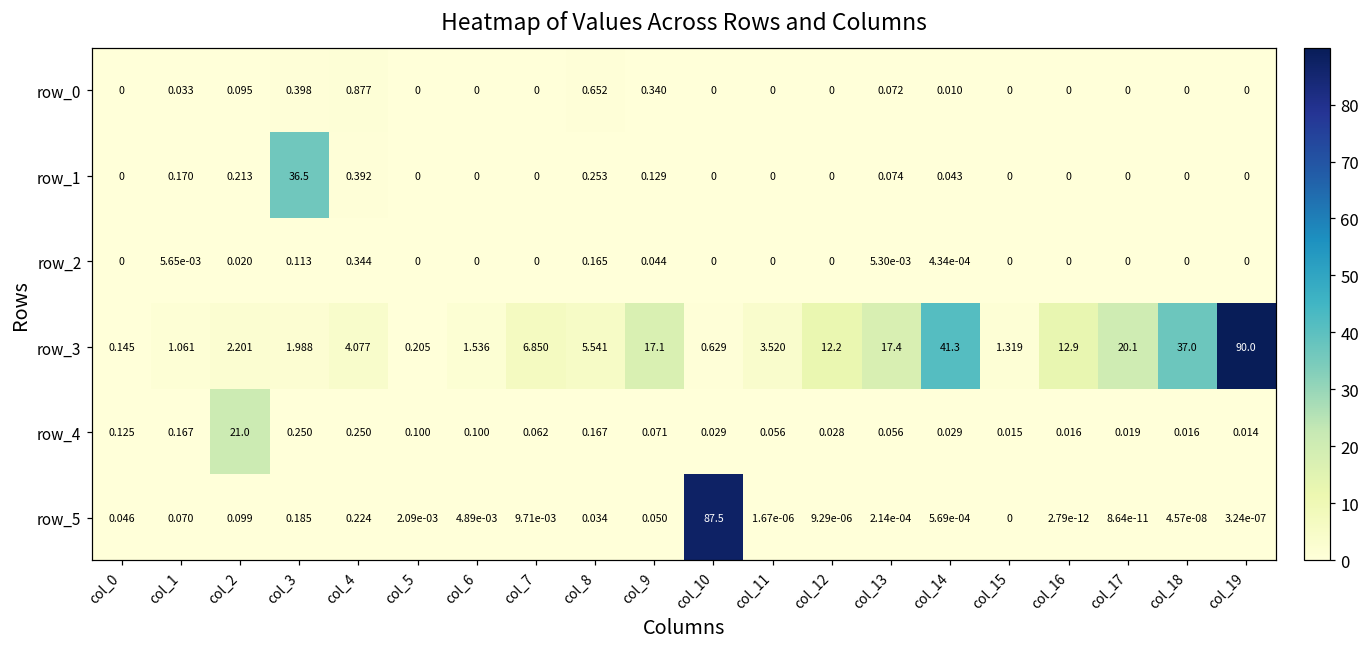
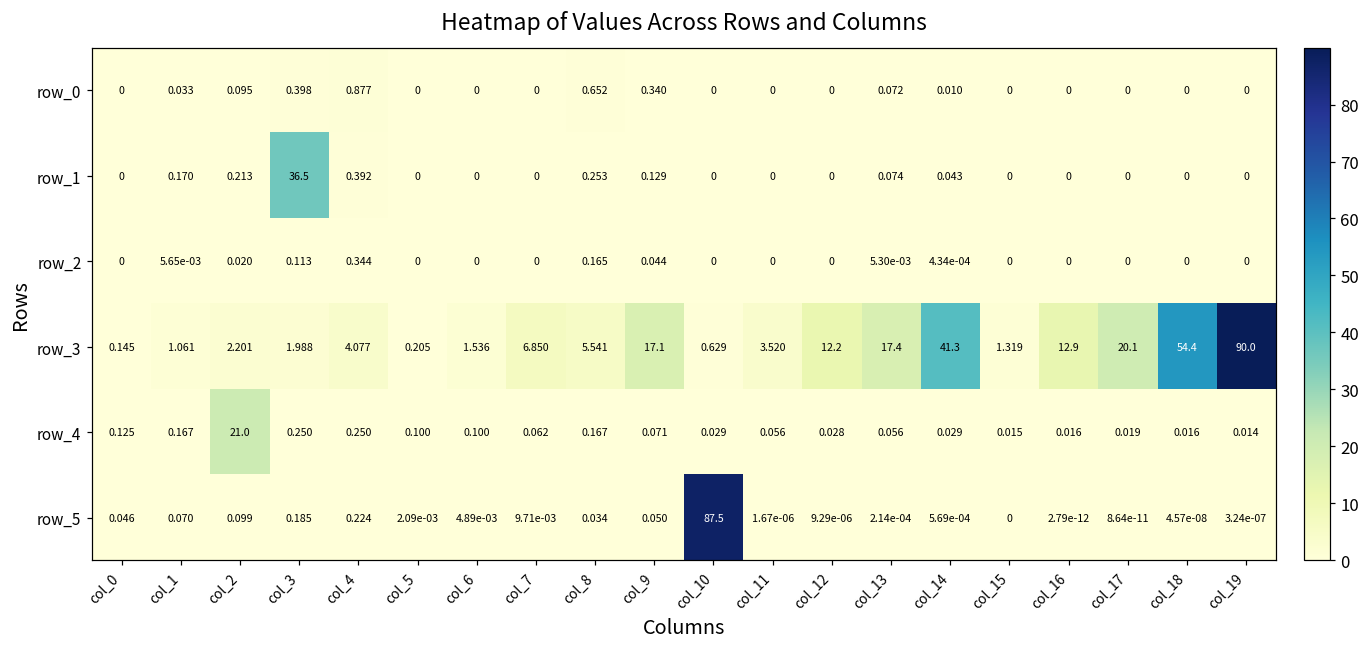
  {
    "row_0": {
      "col_0": "0",
      "col_1": "0.033",
      "col_2": "0.095",
      "col_3": "0.398",
      "col_4": "0.877",
      "col_5": "0",
      "col_6": "0",
      "col_7": "0",
      "col_8": "0.652",
      "col_9": "0.340",
      "col_10": "0",
      "col_11": "0",
      "col_12": "0",
      "col_13": "0.072",
      "col_14": "0.010",
      "col_15": "0",
      "col_16": "0",
      "col_17": "0",
      "col_18": "0",
      "col_19": "0"
    },
    "row_1": {
      "col_0": "0",
      "col_1": "0.170",
      "col_2": "0.213",
      "col_3": "36.5",
      "col_4": "0.392",
      "col_5": "0",
      "col_6": "0",
      "col_7": "0",
      "col_8": "0.253",
      "col_9": "0.129",
      "col_10": "0",
      "col_11": "0",
      "col_12": "0",
      "col_13": "0.074",
      "col_14": "0.043",
      "col_15": "0",
      "col_16": "0",
      "col_17": "0",
      "col_18": "0",
      "col_19": "0"
    },
    "row_2": {
      "col_0": "0",
      "col_1": "5.65e-03",
      "col_2": "0.020",
      "col_3": "0.113",
      "col_4": "0.344",
      "col_5": "0",
      "col_6": "0",
      "col_7": "0",
      "col_8": "0.165",
      "col_9": "0.044",
      "col_10": "0",
      "col_11": "0",
      "col_12": "0",
      "col_13": "5.30e-03",
      "col_14": "4.34e-04",
      "col_15": "0",
      "col_16": "0",
      "col_17": "0",
      "col_18": "0",
      "col_19": "0"
    },
    "row_3": {
      "col_0": "0.145",
      "col_1": "1.061",
      "col_2": "2.201",
      "col_3": "1.988",
      "col_4": "4.077",
      "col_5": "0.205",
      "col_6": "1.536",
      "col_7": "6.850",
      "col_8": "5.541",
      "col_9": "17.1",
      "col_10": "0.629",
      "col_11": "3.520",
      "col_12": "12.2",
      "col_13": "17.4",
      "col_14": "41.3",
      "col_15": "1.319",
      "col_16": "12.9",
      "col_17": "20.1",
-     "col_18": "37.0",
+     "col_18": "54.4",
      "col_19": "90.0"
    },
    "row_4": {
      "col_0": "0.125",
      "col_1": "0.167",
      "col_2": "21.0",
      "col_3": "0.250",
      "col_4": "0.250",
      "col_5": "0.100",
      "col_6": "0.100",
      "col_7": "0.062",
      "col_8": "0.167",
      "col_9": "0.071",
      "col_10": "0.029",
      "col_11": "0.056",
      "col_12": "0.028",
      "col_13": "0.056",
      "col_14": "0.029",
      "col_15": "0.015",
      "col_16": "0.016",
      "col_17": "0.019",
      "col_18": "0.016",
      "col_19": "0.014"
    },
    "row_5": {
      "col_0": "0.046",
      "col_1": "0.070",
      "col_2": "0.099",
      "col_3": "0.185",
      "col_4": "0.224",
      "col_5": "2.09e-03",
      "col_6": "4.89e-03",
      "col_7": "9.71e-03",
      "col_8": "0.034",
      "col_9": "0.050",
      "col_10": "87.5",
      "col_11": "1.67e-06",
      "col_12": "9.29e-06",
      "col_13": "2.14e-04",
      "col_14": "5.69e-04",
      "col_15": "0",
      "col_16": "2.79e-12",
      "col_17": "8.64e-11",
      "col_18": "4.57e-08",
      "col_19": "3.24e-07"
    }
  }
